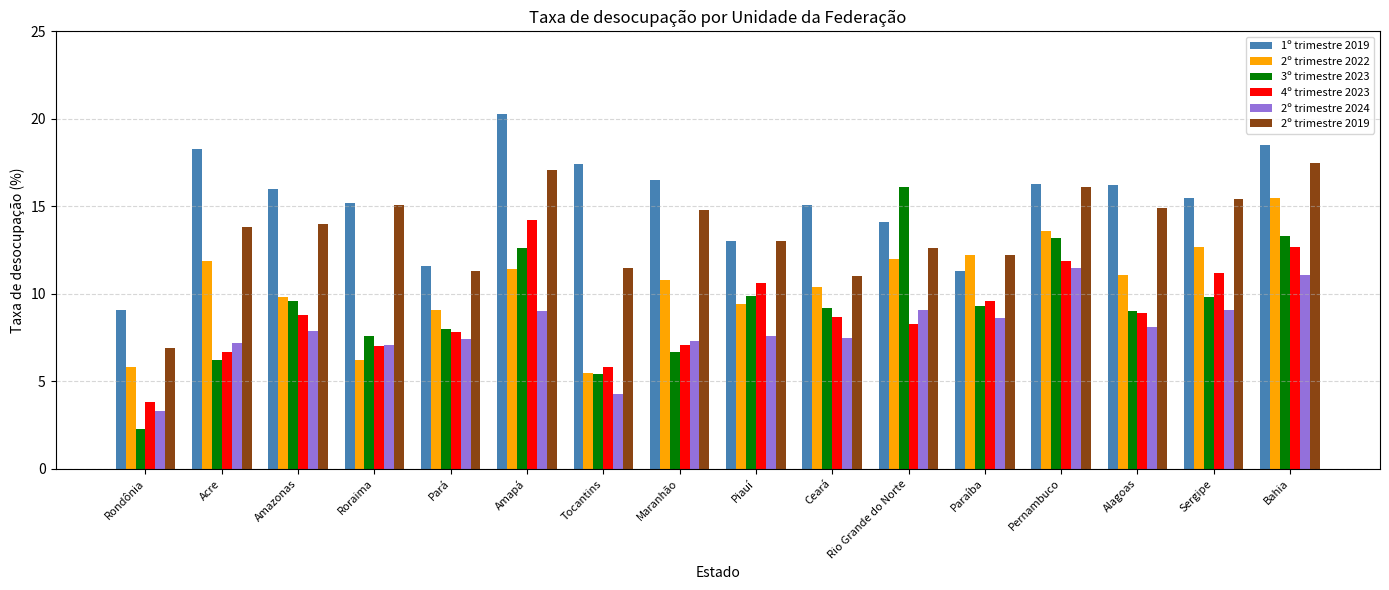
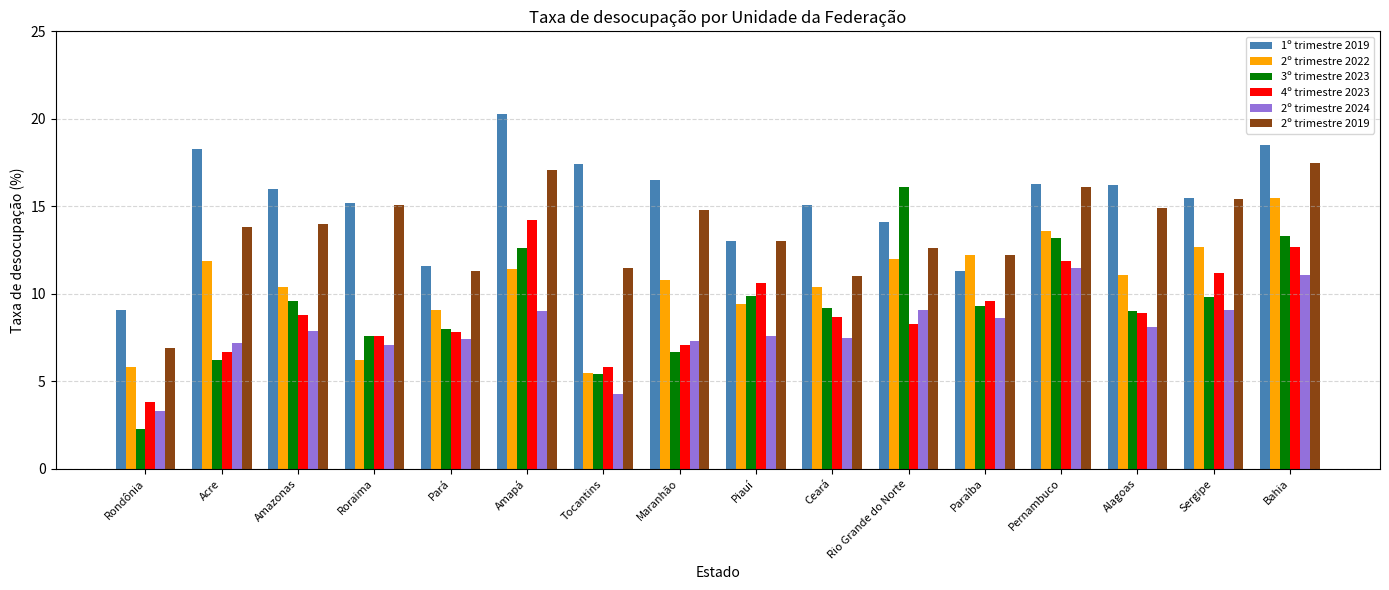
  {
    "1º trimestre 2019": {
      "Rondônia": 9.1,
      "Acre": 18.3,
      "Amazonas": 16.0,
      "Roraima": 15.2,
      "Pará": 11.6,
      "Amapá": 20.3,
      "Tocantins": 17.4,
      "Maranhão": 16.5,
      "Piauí": 13.0,
      "Ceará": 15.1,
      "Rio Grande do Norte": 14.1,
      "Paraíba": 11.3,
      "Pernambuco": 16.3,
      "Alagoas": 16.2,
      "Sergipe": 15.5,
      "Bahia": 18.5
    },
    "2º trimestre 2022": {
      "Rondônia": 5.8,
      "Acre": 11.9,
-     "Amazonas": 9.8,
+     "Amazonas": 10.4,
      "Roraima": 6.2,
      "Pará": 9.1,
      "Amapá": 11.4,
      "Tocantins": 5.5,
      "Maranhão": 10.8,
      "Piauí": 9.4,
      "Ceará": 10.4,
      "Rio Grande do Norte": 12.0,
      "Paraíba": 12.2,
      "Pernambuco": 13.6,
      "Alagoas": 11.1,
      "Sergipe": 12.7,
      "Bahia": 15.5
    },
    "3º trimestre 2023": {
      "Rondônia": 2.3,
      "Acre": 6.2,
      "Amazonas": 9.6,
      "Roraima": 7.6,
      "Pará": 8.0,
      "Amapá": 12.6,
      "Tocantins": 5.4,
      "Maranhão": 6.7,
      "Piauí": 9.9,
      "Ceará": 9.2,
      "Rio Grande do Norte": 16.1,
      "Paraíba": 9.3,
      "Pernambuco": 13.2,
      "Alagoas": 9.0,
      "Sergipe": 9.8,
      "Bahia": 13.3
    },
    "4º trimestre 2023": {
      "Rondônia": 3.8,
      "Acre": 6.7,
      "Amazonas": 8.8,
-     "Roraima": 7.0,
+     "Roraima": 7.6,
      "Pará": 7.8,
      "Amapá": 14.2,
      "Tocantins": 5.8,
      "Maranhão": 7.1,
      "Piauí": 10.6,
      "Ceará": 8.7,
      "Rio Grande do Norte": 8.3,
      "Paraíba": 9.6,
      "Pernambuco": 11.9,
      "Alagoas": 8.9,
      "Sergipe": 11.2,
      "Bahia": 12.7
    },
    "2º trimestre 2024": {
      "Rondônia": 3.3,
      "Acre": 7.2,
      "Amazonas": 7.9,
      "Roraima": 7.1,
      "Pará": 7.4,
      "Amapá": 9.0,
      "Tocantins": 4.3,
      "Maranhão": 7.3,
      "Piauí": 7.6,
      "Ceará": 7.5,
      "Rio Grande do Norte": 9.1,
      "Paraíba": 8.6,
      "Pernambuco": 11.5,
      "Alagoas": 8.1,
      "Sergipe": 9.1,
      "Bahia": 11.1
    },
    "2º trimestre 2019": {
      "Rondônia": 6.9,
      "Acre": 13.8,
      "Amazonas": 14.0,
      "Roraima": 15.1,
      "Pará": 11.3,
      "Amapá": 17.1,
      "Tocantins": 11.5,
      "Maranhão": 14.8,
      "Piauí": 13.0,
      "Ceará": 11.0,
      "Rio Grande do Norte": 12.6,
      "Paraíba": 12.2,
      "Pernambuco": 16.1,
      "Alagoas": 14.9,
      "Sergipe": 15.4,
      "Bahia": 17.5
    }
  }
